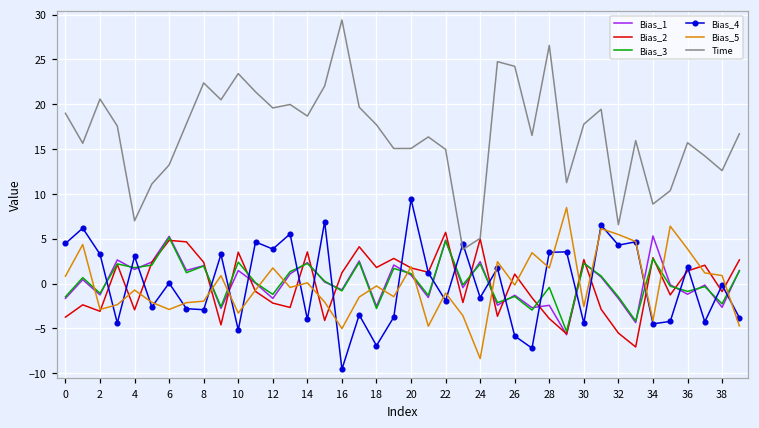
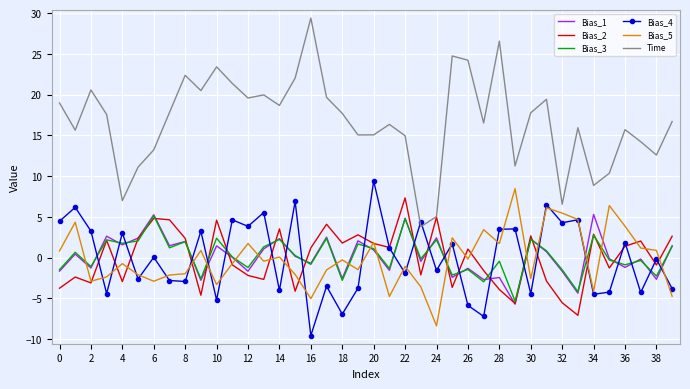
  {
    "Bias_1": {
      "10": 1,
      "12": -2,
      "28": -2,
      "34": 5,
      "38": -3
    },
    "Bias_2": {
      "0": -4,
      "4": -3,
      "6": 5,
      "8": 2,
-     "10": 3,
+     "10": 5,
      "12": -2,
      "14": 4,
      "16": 1,
      "18": 2,
-     "22": 6,
+     "22": 7,
      "26": 1,
      "28": -4,
      "30": 3,
      "32": -6,
      "36": 1,
      "38": -1
    },
    "Bias_3": {
      "10": 2,
      "12": -1,
      "28": 0,
      "38": -2
    },
    "Bias_4": {
      "0": 4,
      "2": 3,
      "4": 3,
      "6": 0,
      "8": -3,
      "10": -5,
      "12": 4,
      "14": -4,
      "16": -10,
      "18": -7,
      "20": 9,
      "22": -2,
      "24": -2,
      "26": -6,
      "28": 3,
      "30": -4,
      "32": 4,
      "34": -4,
      "36": 2,
      "38": 0
    },
    "Bias_5": {
      "0": 1,
      "4": -1,
      "6": -3,
      "8": -2,
      "10": -3,
      "12": 2,
      "14": 0,
      "16": -5,
      "18": 0,
      "22": -1,
      "24": -8,
      "26": 0,
      "28": 2,
      "30": -3,
      "32": 5,
      "34": -4,
      "36": 4,
      "38": 1
    },
    "Time": {
      "0": 19,
      "2": 21,
      "4": 7,
      "6": 13,
      "8": 22,
      "10": 23,
      "12": 20,
      "14": 19,
      "16": 29,
      "18": 18,
      "20": 15,
      "22": 15,
      "26": 24,
      "28": 27,
      "30": 18,
      "32": 7,
      "34": 9,
      "36": 16,
      "38": 13
    }
  }
